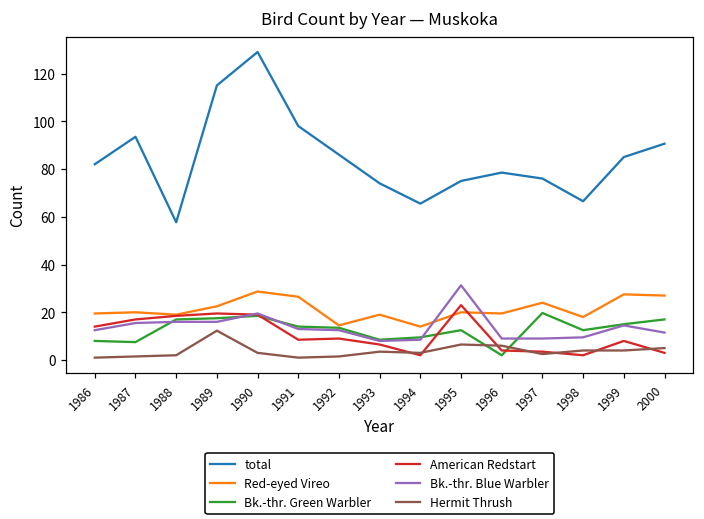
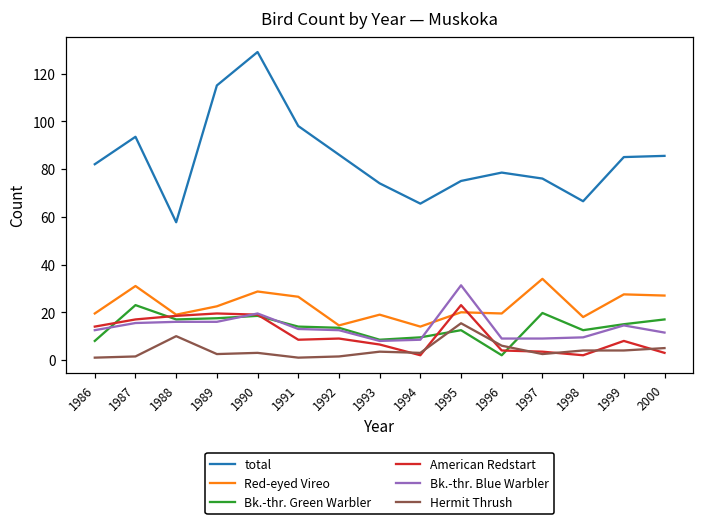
  {
    "total": {
      "1986": 82,
      "1987": 94,
      "1988": 58,
      "1989": 115,
      "1990": 129,
      "1991": 98,
      "1992": 86,
      "1993": 74,
      "1994": 66,
      "1995": 75,
      "1996": 79,
      "1997": 76,
      "1998": 67,
      "1999": 85,
-     "2000": 91
+     "2000": 86
    },
    "Red-eyed Vireo": {
      "1986": 20,
-     "1987": 20,
+     "1987": 31,
      "1989": 23,
      "1990": 29,
      "1991": 27,
      "1993": 19,
      "1994": 14,
      "1995": 20,
      "1996": 20,
-     "1997": 24,
+     "1997": 34,
      "1998": 18,
      "1999": 28,
      "2000": 27
    },
    "Bk.-thr. Green Warbler": {
      "1986": 8,
-     "1987": 8,
+     "1987": 23,
      "1989": 18,
      "1995": 13,
      "1996": 2,
      "1997": 20,
      "1998": 13,
      "2000": 17
    },
    "American Redstart": {
      "1986": 14,
      "1987": 17,
      "1989": 20,
      "1991": 9,
      "1992": 9,
      "1993": 7,
      "1995": 23,
      "1996": 4,
      "1998": 2,
      "1999": 8,
      "2000": 3
    },
    "Bk.-thr. Blue Warbler": {
      "1986": 13,
      "1987": 16,
      "1989": 16,
      "1995": 31,
      "1996": 9,
      "1997": 9,
      "1998": 10,
      "2000": 12
    },
    "Hermit Thrush": {
      "1986": 1,
      "1987": 2,
-     "1988": 2,
-     "1989": 12,
+     "1988": 10,
+     "1989": 3,
      "1990": 3,
      "1991": 1,
      "1992": 2,
      "1993": 4,
-     "1995": 7,
+     "1995": 15,
      "1996": 6,
      "1998": 4,
      "1999": 4,
      "2000": 5
    }
  }
